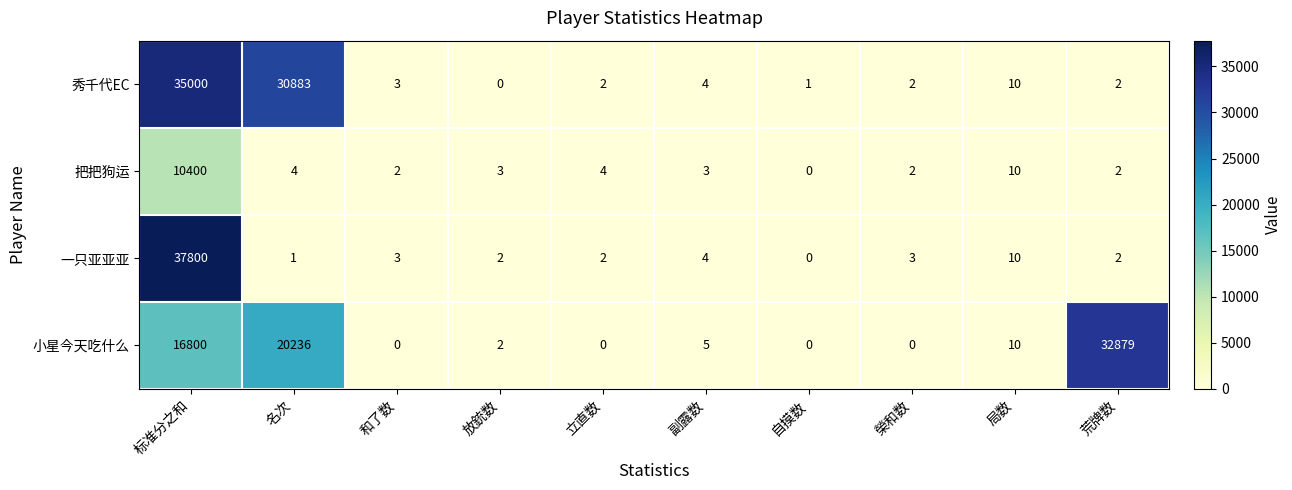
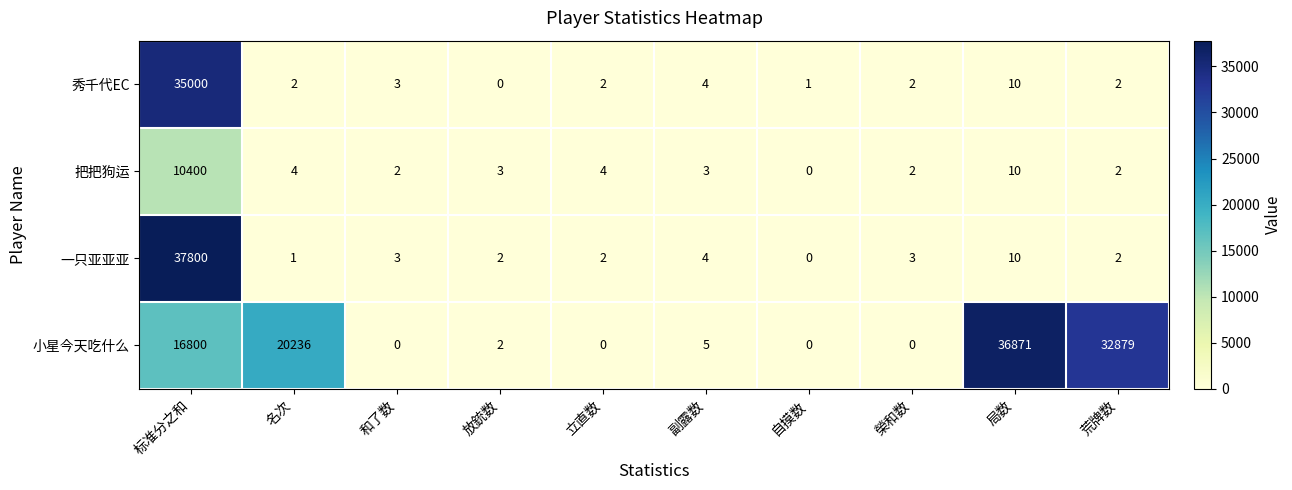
  {
    "秀千代EC": {
      "标准分之和": 35000,
-     "名次": 30883,
+     "名次": 2,
      "和了数": 3,
      "放銃数": 0,
      "立直数": 2,
      "副露数": 4,
      "自摸数": 1,
      "榮和数": 2,
      "局数": 10,
      "荒牌数": 2
    },
    "把把狗运": {
      "标准分之和": 10400,
      "名次": 4,
      "和了数": 2,
      "放銃数": 3,
      "立直数": 4,
      "副露数": 3,
      "自摸数": 0,
      "榮和数": 2,
      "局数": 10,
      "荒牌数": 2
    },
    "一只亚亚亚": {
      "标准分之和": 37800,
      "名次": 1,
      "和了数": 3,
      "放銃数": 2,
      "立直数": 2,
      "副露数": 4,
      "自摸数": 0,
      "榮和数": 3,
      "局数": 10,
      "荒牌数": 2
    },
    "小星今天吃什么": {
      "标准分之和": 16800,
      "名次": 20236,
      "和了数": 0,
      "放銃数": 2,
      "立直数": 0,
      "副露数": 5,
      "自摸数": 0,
      "榮和数": 0,
-     "局数": 10,
+     "局数": 36871,
      "荒牌数": 32879
    }
  }
